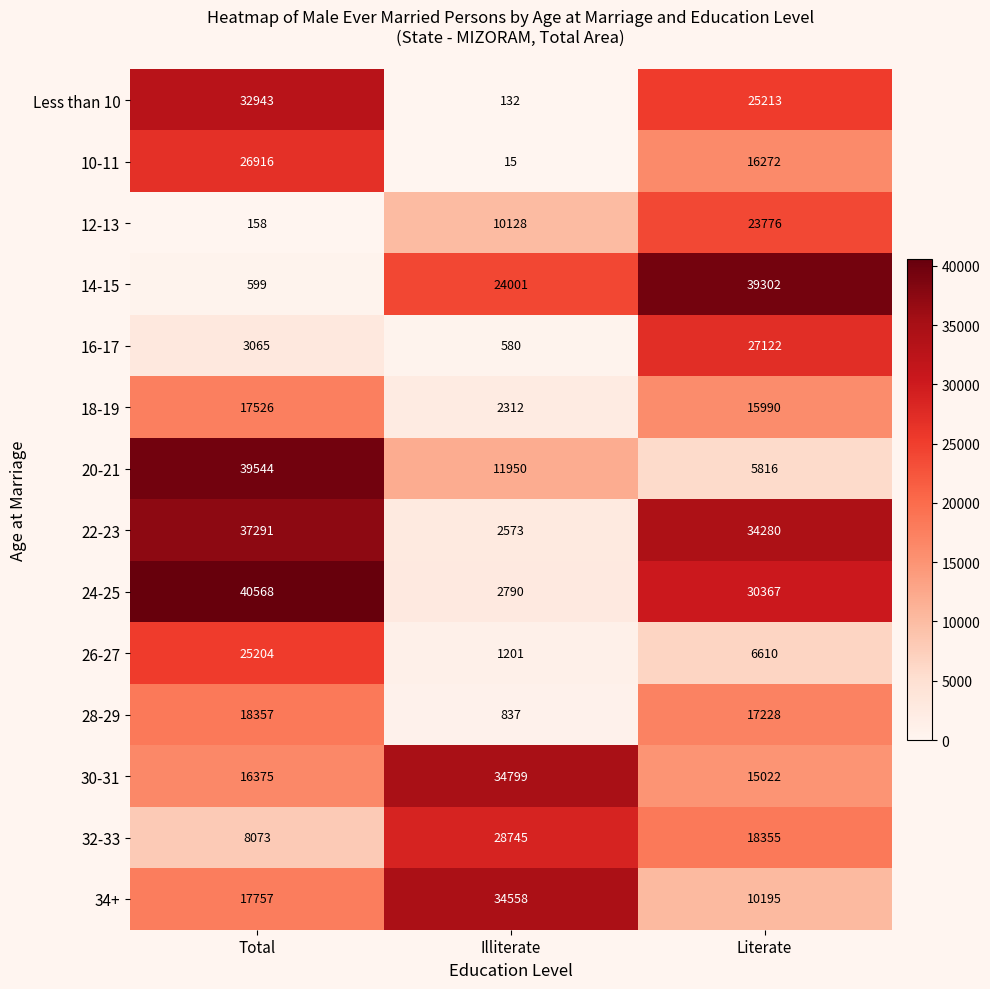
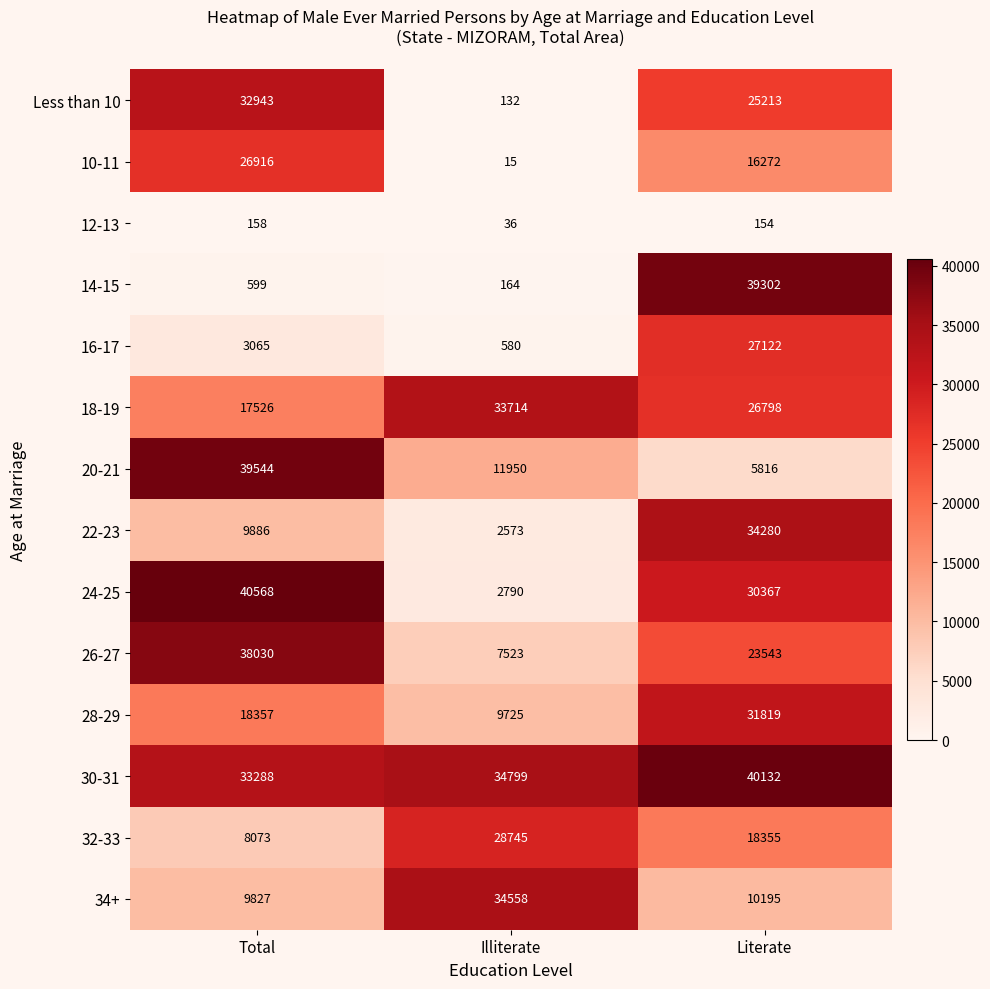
  {
    "Less than 10": {
      "Total": 32943,
      "Illiterate": 132,
      "Literate": 25213
    },
    "10-11": {
      "Total": 26916,
      "Illiterate": 15,
      "Literate": 16272
    },
    "12-13": {
      "Total": 158,
-     "Illiterate": 10128,
-     "Literate": 23776
+     "Illiterate": 36,
+     "Literate": 154
    },
    "14-15": {
      "Total": 599,
-     "Illiterate": 24001,
+     "Illiterate": 164,
      "Literate": 39302
    },
    "16-17": {
      "Total": 3065,
      "Illiterate": 580,
      "Literate": 27122
    },
    "18-19": {
      "Total": 17526,
-     "Illiterate": 2312,
-     "Literate": 15990
+     "Illiterate": 33714,
+     "Literate": 26798
    },
    "20-21": {
      "Total": 39544,
      "Illiterate": 11950,
      "Literate": 5816
    },
    "22-23": {
-     "Total": 37291,
+     "Total": 9886,
      "Illiterate": 2573,
      "Literate": 34280
    },
    "24-25": {
      "Total": 40568,
      "Illiterate": 2790,
      "Literate": 30367
    },
    "26-27": {
-     "Total": 25204,
-     "Illiterate": 1201,
-     "Literate": 6610
+     "Total": 38030,
+     "Illiterate": 7523,
+     "Literate": 23543
    },
    "28-29": {
      "Total": 18357,
-     "Illiterate": 837,
-     "Literate": 17228
+     "Illiterate": 9725,
+     "Literate": 31819
    },
    "30-31": {
-     "Total": 16375,
+     "Total": 33288,
      "Illiterate": 34799,
-     "Literate": 15022
+     "Literate": 40132
    },
    "32-33": {
      "Total": 8073,
      "Illiterate": 28745,
      "Literate": 18355
    },
    "34+": {
-     "Total": 17757,
+     "Total": 9827,
      "Illiterate": 34558,
      "Literate": 10195
    }
  }
